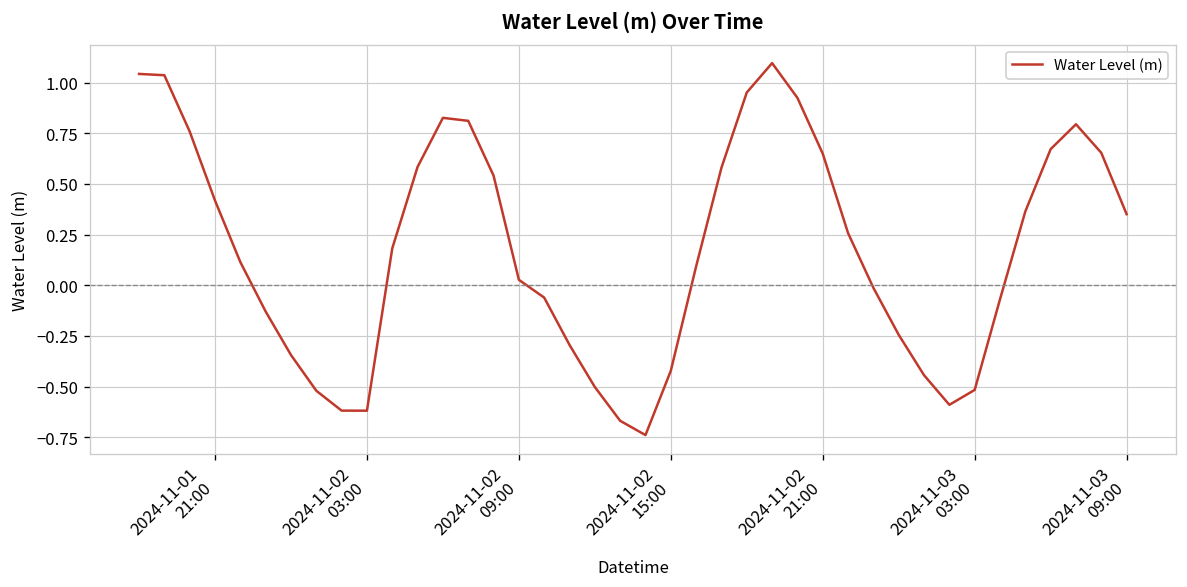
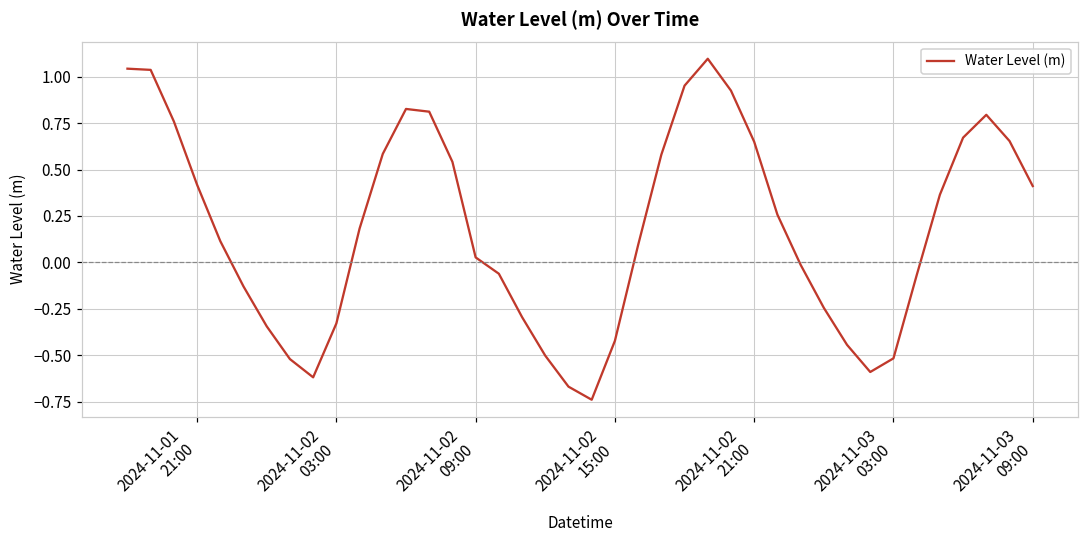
  {
    "2024-11-01 21:00": 0.42,
-   "2024-11-02 03:00": -0.62,
+   "2024-11-02 03:00": -0.33,
    "2024-11-02 09:00": 0.03,
    "2024-11-02 15:00": -0.42,
    "2024-11-02 21:00": 0.65,
    "2024-11-03 03:00": -0.52,
-   "2024-11-03 09:00": 0.35
+   "2024-11-03 09:00": 0.41
  }
